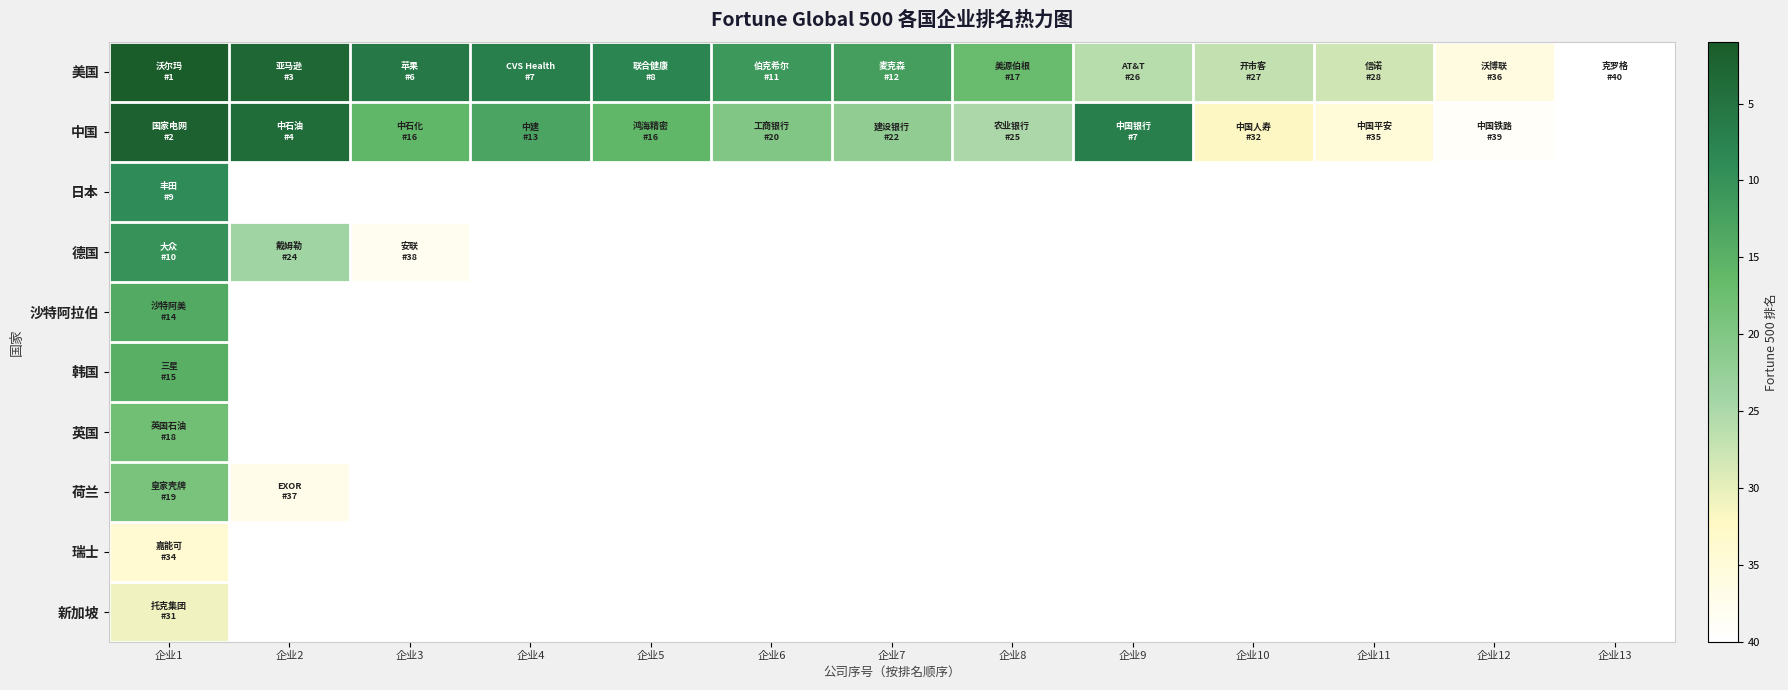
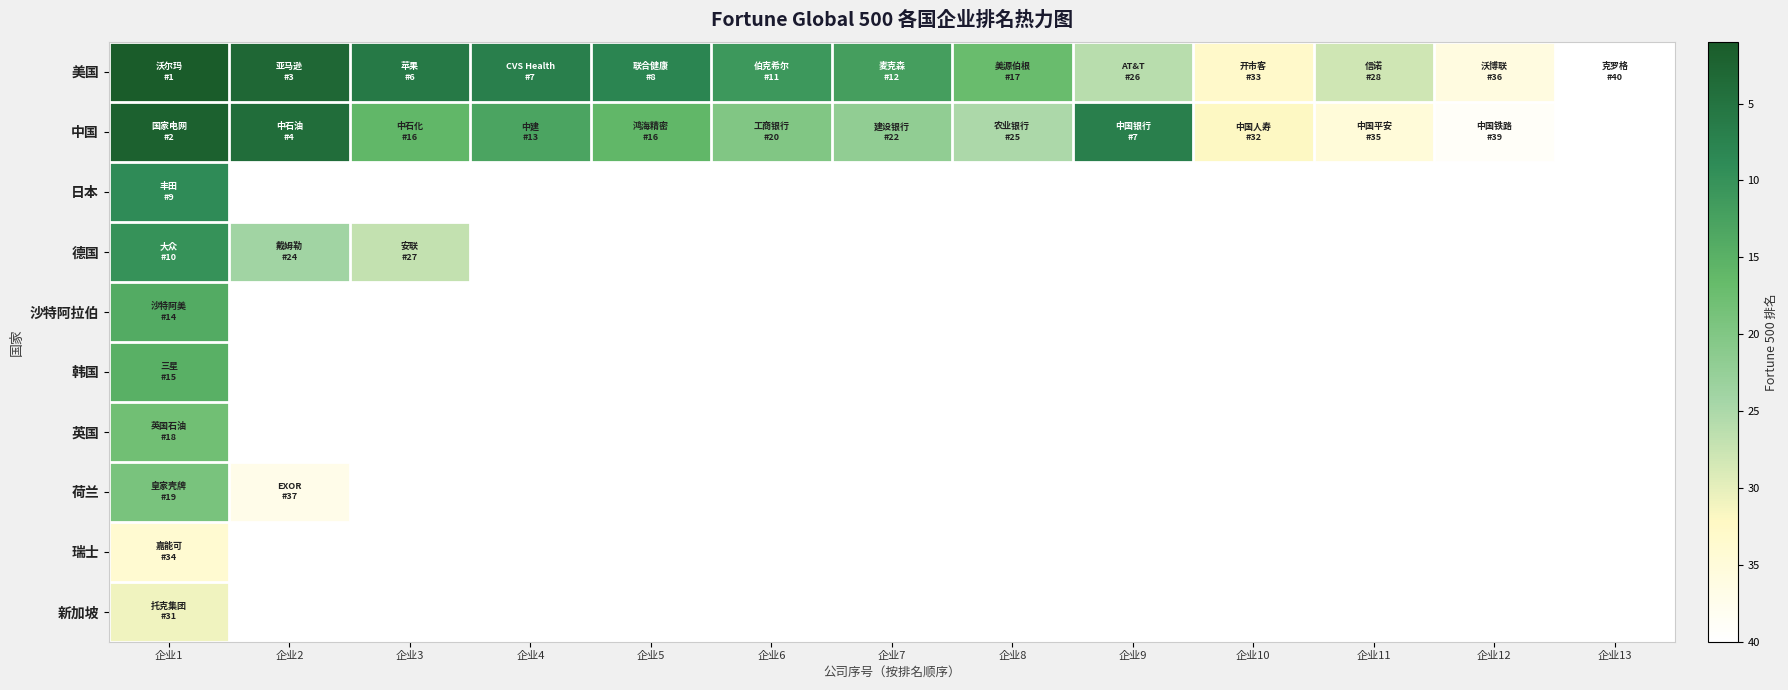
  {
    "美国": {
      "企业1": 1,
      "企业2": 3,
      "企业3": 6,
      "企业4": 7,
      "企业5": 8,
      "企业6": 11,
      "企业7": 12,
      "企业8": 17,
      "企业9": 26,
-     "企业10": 27,
+     "企业10": 33,
      "企业11": 28,
      "企业12": 36,
      "企业13": 40
    },
    "中国": {
      "企业1": 2,
      "企业2": 4,
      "企业3": 16,
      "企业4": 13,
      "企业5": 16,
      "企业6": 20,
      "企业7": 22,
      "企业8": 25,
      "企业9": 7,
      "企业10": 32,
      "企业11": 35,
      "企业12": 39
    },
    "日本": {
      "企业1": 9
    },
    "德国": {
      "企业1": 10,
      "企业2": 24,
-     "企业3": 38
+     "企业3": 27
    },
    "沙特阿拉伯": {
      "企业1": 14
    },
    "韩国": {
      "企业1": 15
    },
    "英国": {
      "企业1": 18
    },
    "荷兰": {
      "企业1": 19,
      "企业2": 37
    },
    "瑞士": {
      "企业1": 34
    },
    "新加坡": {
      "企业1": 31
    }
  }
